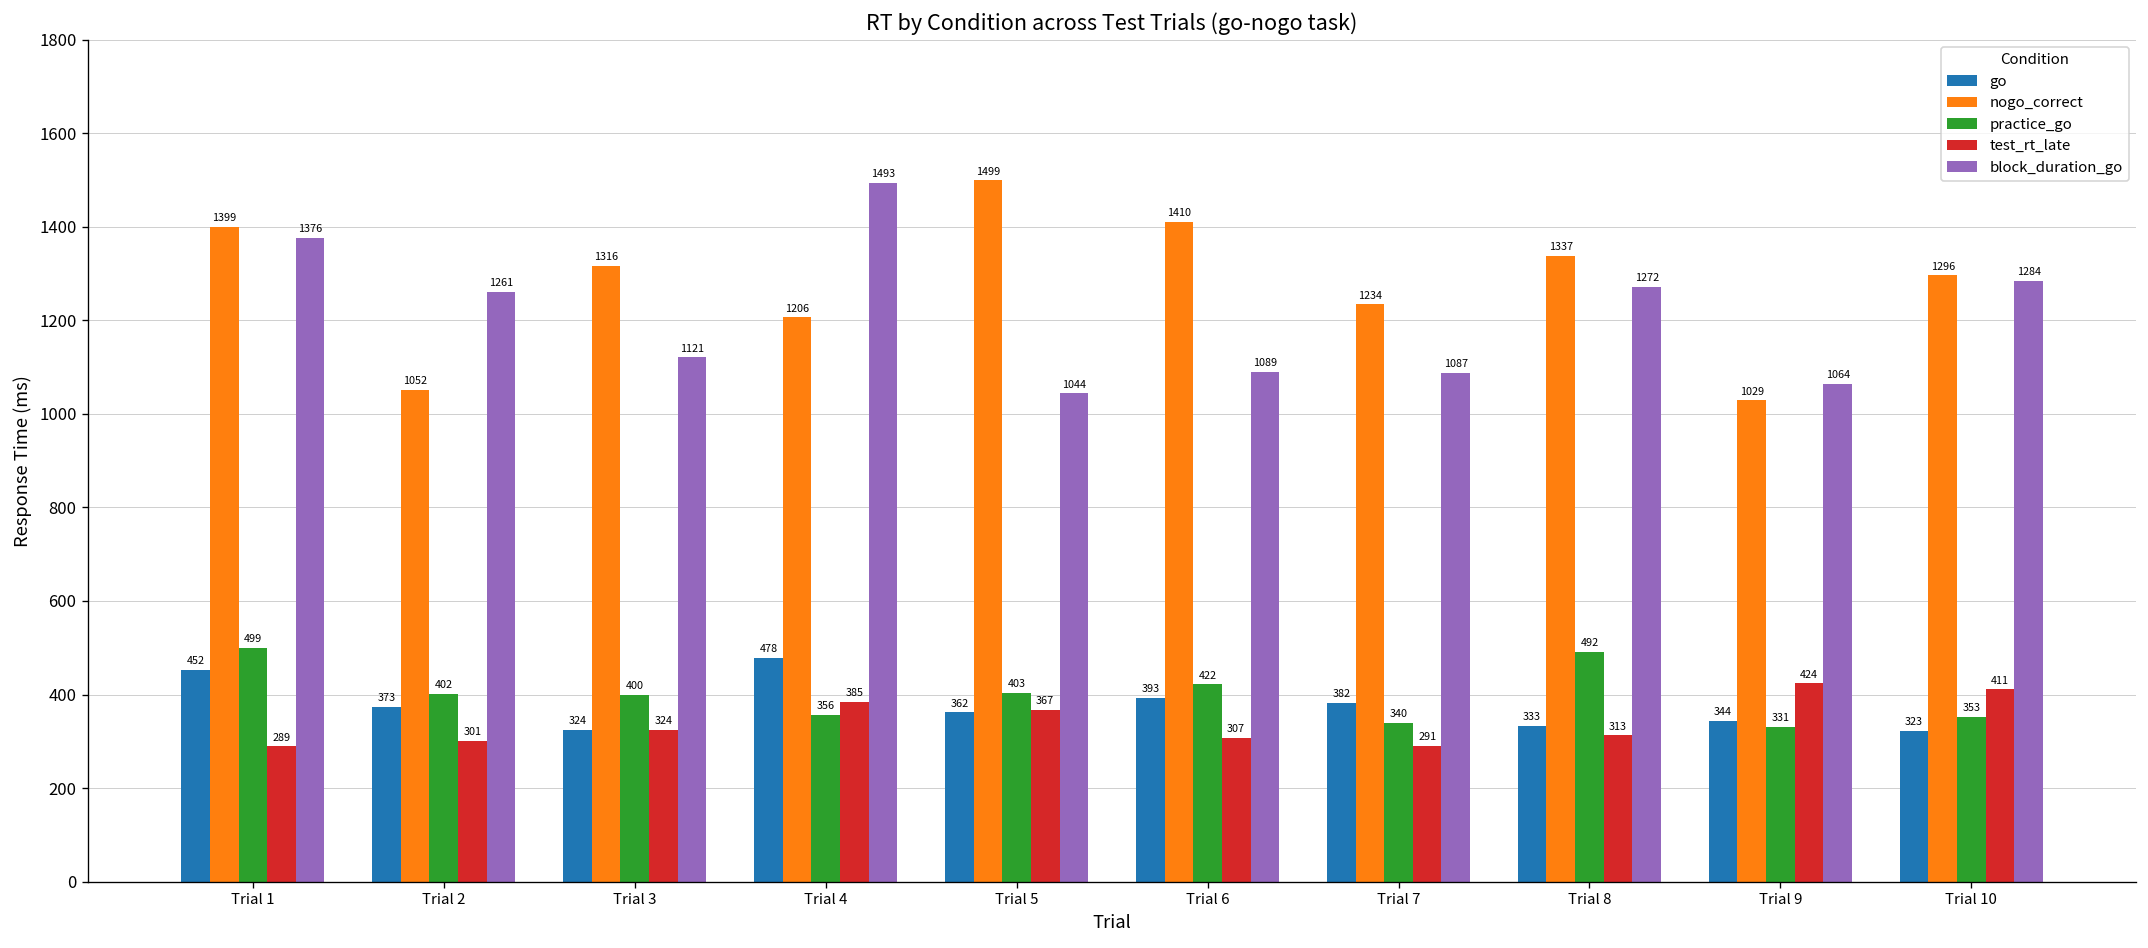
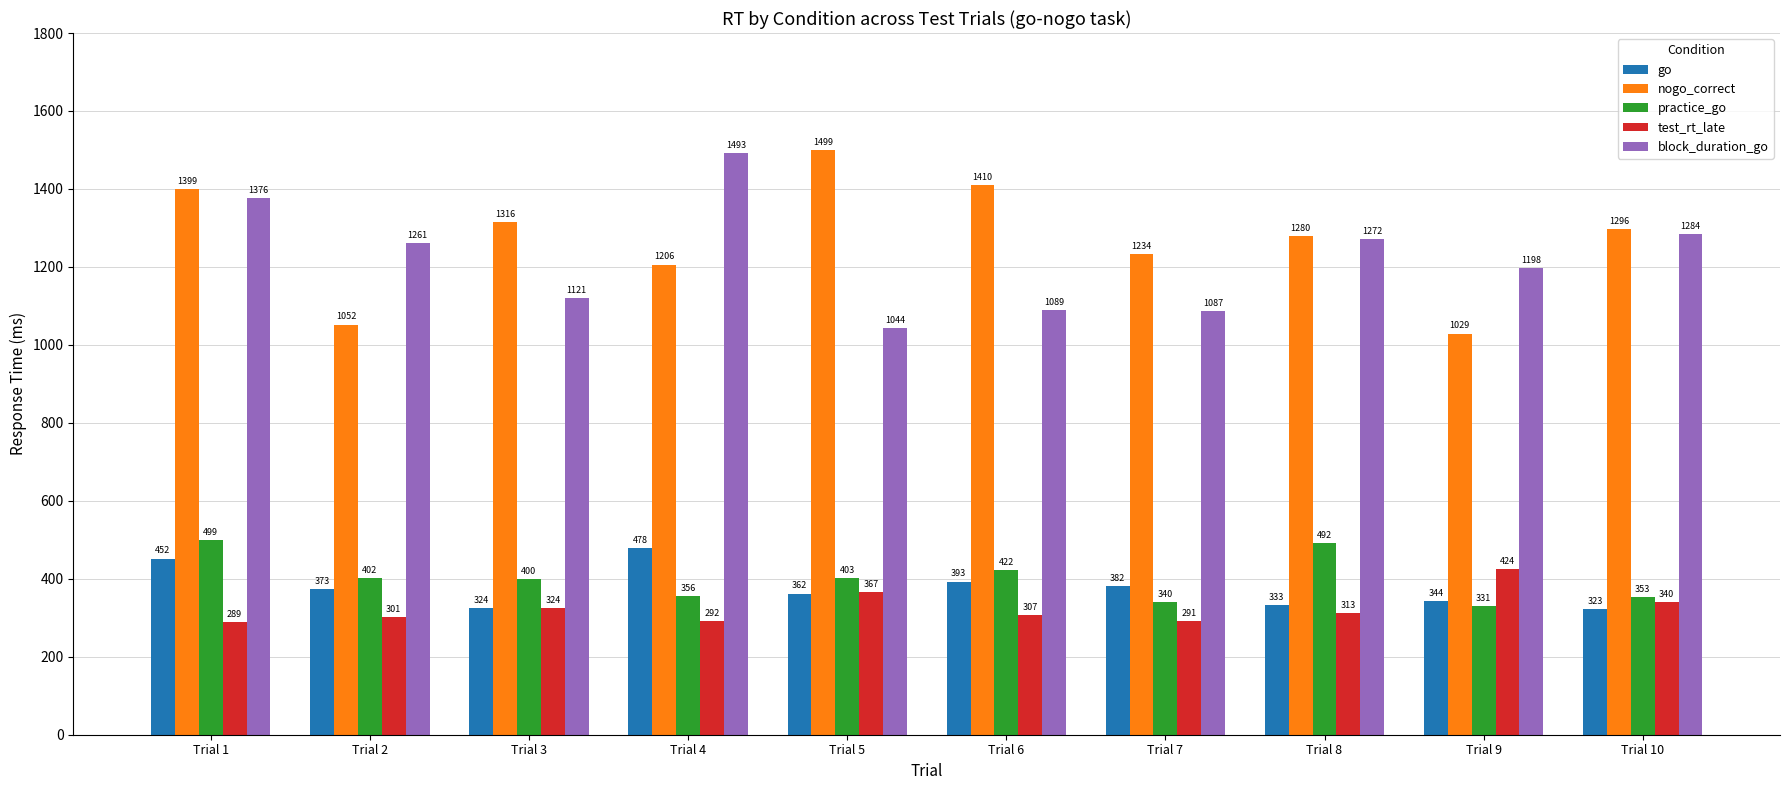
  {
    "go": {
      "Trial 1": 452,
      "Trial 2": 373,
      "Trial 3": 324,
      "Trial 4": 478,
      "Trial 5": 362,
      "Trial 6": 393,
      "Trial 7": 382,
      "Trial 8": 333,
      "Trial 9": 344,
      "Trial 10": 323
    },
    "nogo_correct": {
      "Trial 1": 1399,
      "Trial 2": 1052,
      "Trial 3": 1316,
      "Trial 4": 1206,
      "Trial 5": 1499,
      "Trial 6": 1410,
      "Trial 7": 1234,
-     "Trial 8": 1337,
+     "Trial 8": 1280,
      "Trial 9": 1029,
      "Trial 10": 1296
    },
    "practice_go": {
      "Trial 1": 499,
      "Trial 2": 402,
      "Trial 3": 400,
      "Trial 4": 356,
      "Trial 5": 403,
      "Trial 6": 422,
      "Trial 7": 340,
      "Trial 8": 492,
      "Trial 9": 331,
      "Trial 10": 353
    },
    "test_rt_late": {
      "Trial 1": 289,
      "Trial 2": 301,
      "Trial 3": 324,
-     "Trial 4": 385,
+     "Trial 4": 292,
      "Trial 5": 367,
      "Trial 6": 307,
      "Trial 7": 291,
      "Trial 8": 313,
      "Trial 9": 424,
-     "Trial 10": 411
+     "Trial 10": 340
    },
    "block_duration_go": {
      "Trial 1": 1376,
      "Trial 2": 1261,
      "Trial 3": 1121,
      "Trial 4": 1493,
      "Trial 5": 1044,
      "Trial 6": 1089,
      "Trial 7": 1087,
      "Trial 8": 1272,
-     "Trial 9": 1064,
+     "Trial 9": 1198,
      "Trial 10": 1284
    }
  }
